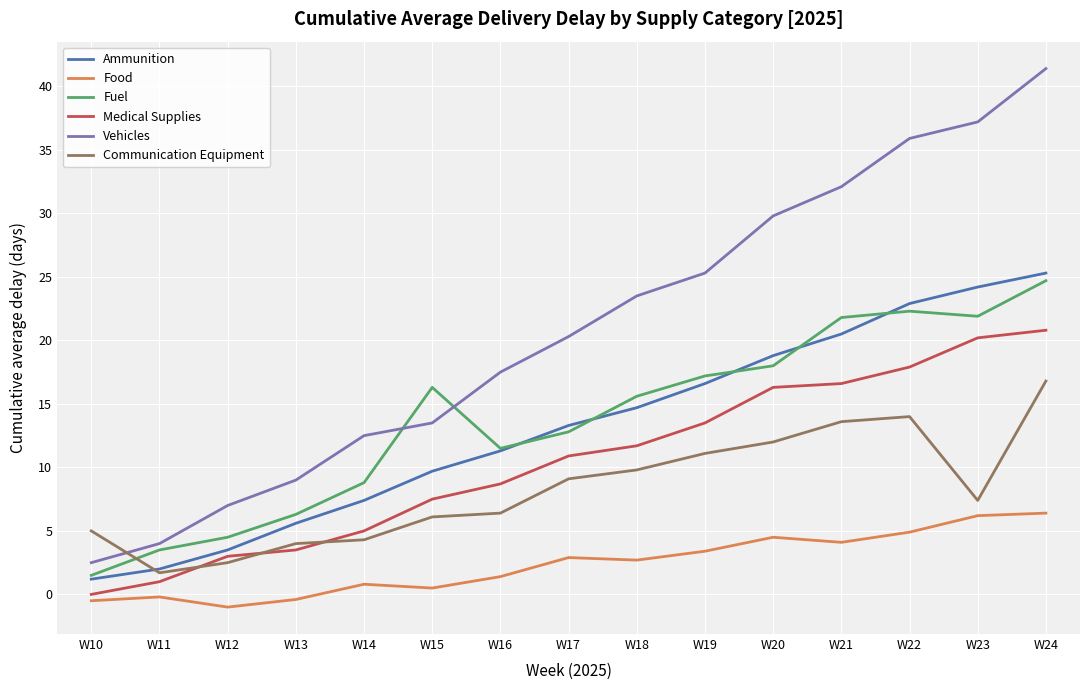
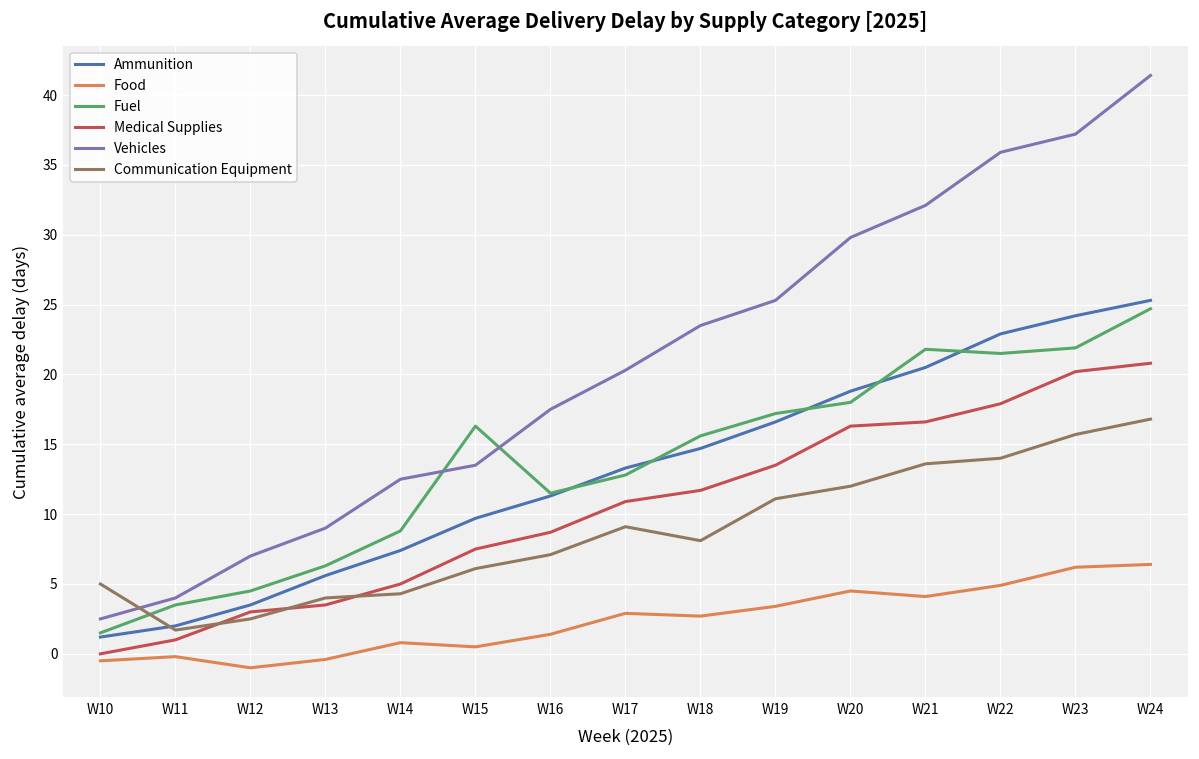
  {
    "Fuel": {
      "W10": 1.5,
      "W11": 3.5,
      "W12": 4.5,
      "W13": 6.3,
      "W14": 8.8,
      "W15": 16.3,
      "W16": 11.5,
      "W17": 12.8,
      "W18": 15.6,
      "W19": 17.2,
      "W20": 18.0,
      "W21": 21.8,
-     "W22": 22.3,
+     "W22": 21.5,
      "W23": 21.9,
      "W24": 24.7
    },
    "Communication Equipment": {
      "W10": 5.0,
      "W11": 1.7,
      "W12": 2.5,
      "W13": 4.0,
      "W14": 4.3,
      "W15": 6.1,
-     "W16": 6.4,
+     "W16": 7.1,
      "W17": 9.1,
-     "W18": 9.8,
+     "W18": 8.1,
      "W19": 11.1,
      "W20": 12.0,
      "W21": 13.6,
      "W22": 14.0,
-     "W23": 7.4,
+     "W23": 15.7,
      "W24": 16.8
    }
  }
